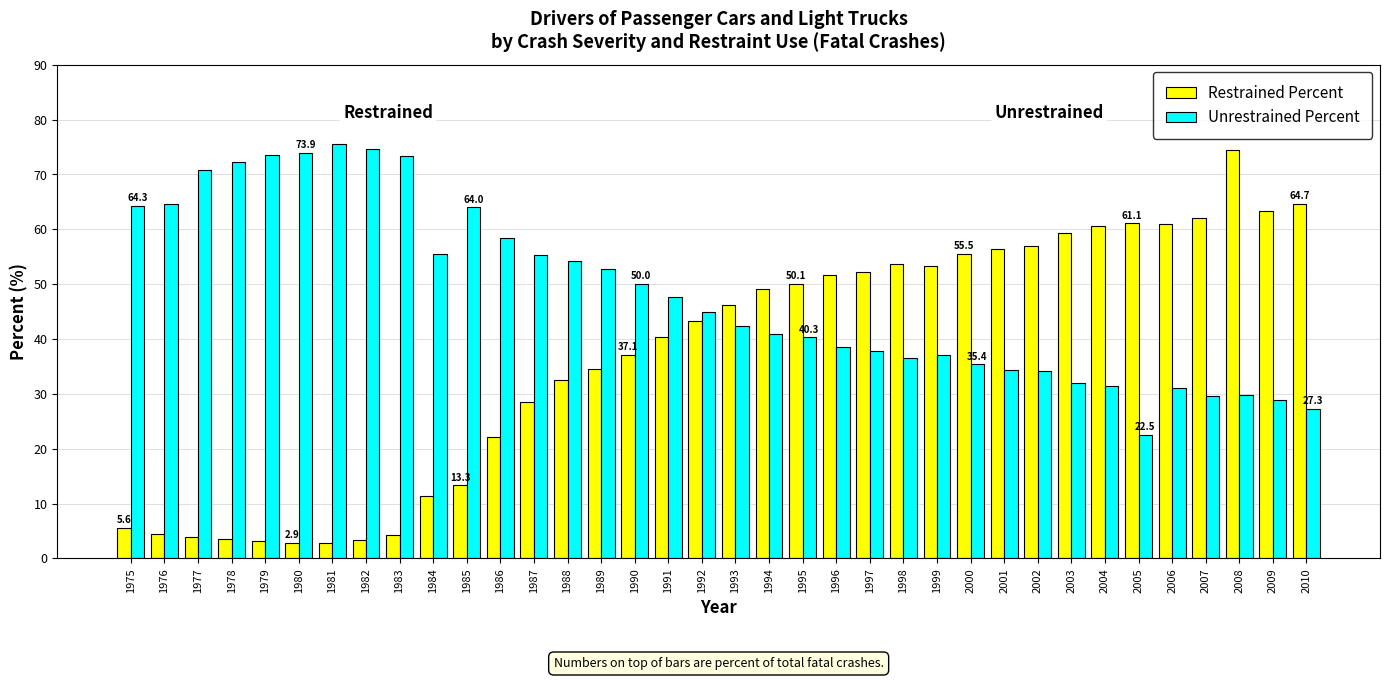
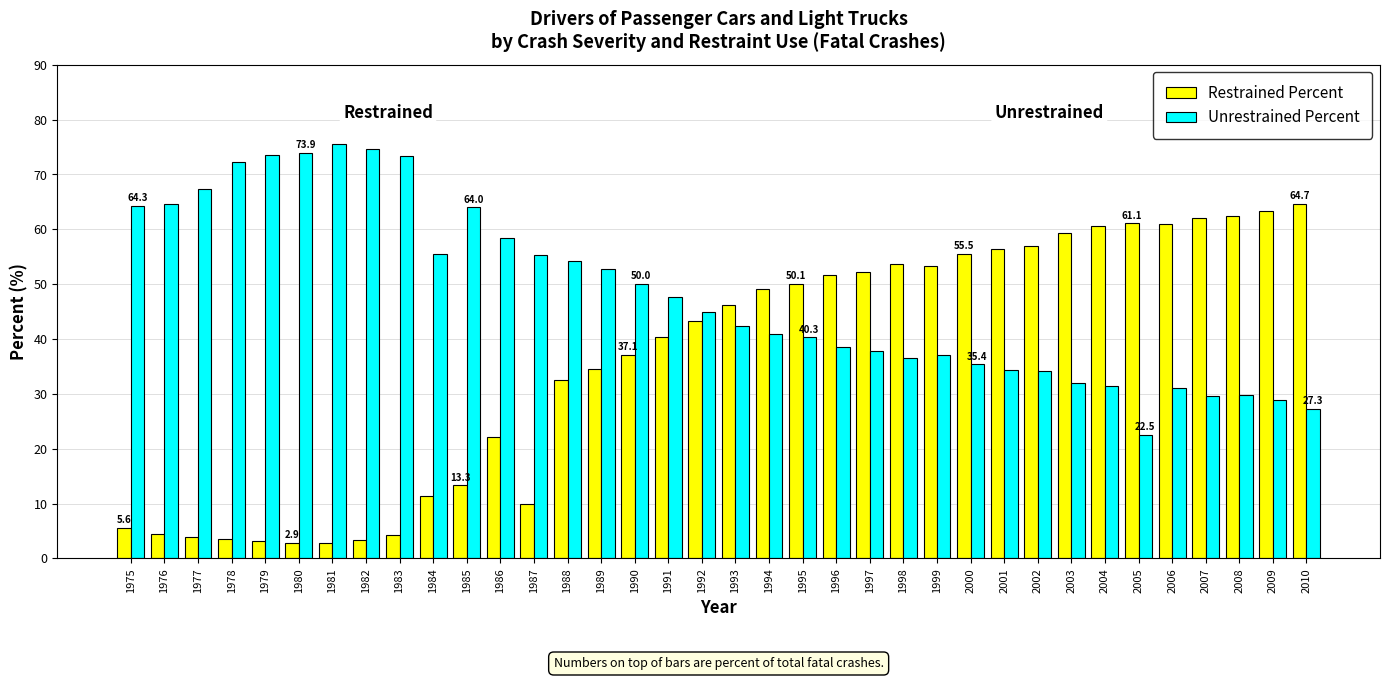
  {
    "Restrained Percent": {
      "1976": 5,
      "1977": 4,
      "1978": 4,
      "1979": 3,
      "1982": 3,
      "1983": 4,
      "1984": 11,
      "1986": 22,
-     "1987": 29,
+     "1987": 10,
      "1988": 33,
      "1989": 35,
      "1991": 40,
      "1992": 43,
      "1993": 46,
      "1994": 49,
      "1996": 52,
      "1997": 52,
      "1998": 54,
      "1999": 53,
      "2001": 57,
      "2002": 57,
      "2003": 59,
      "2004": 61,
      "2006": 61,
      "2007": 62,
-     "2008": 75,
+     "2008": 62,
      "2009": 63
    },
    "Unrestrained Percent": {
      "1976": 65,
-     "1977": 71,
+     "1977": 67,
      "1978": 72,
      "1979": 74,
      "1981": 76,
      "1982": 75,
      "1983": 73,
      "1984": 56,
      "1986": 59,
      "1987": 55,
      "1988": 54,
      "1989": 53,
      "1991": 48,
      "1992": 45,
      "1993": 42,
      "1994": 41,
      "1996": 39,
      "1997": 38,
      "1998": 37,
      "1999": 37,
      "2001": 34,
      "2002": 34,
      "2003": 32,
      "2004": 32,
      "2006": 31,
      "2007": 30,
      "2008": 30,
      "2009": 29
    }
  }
